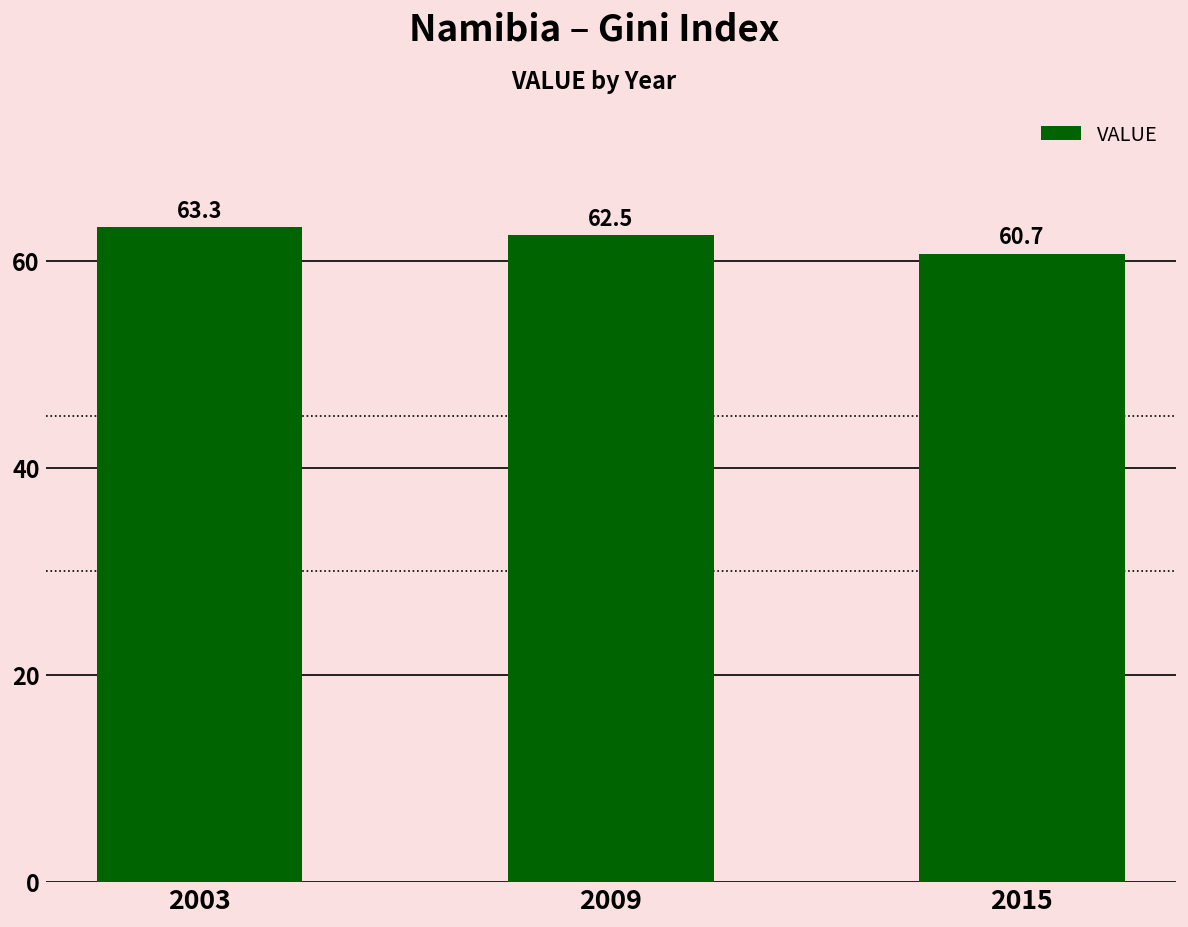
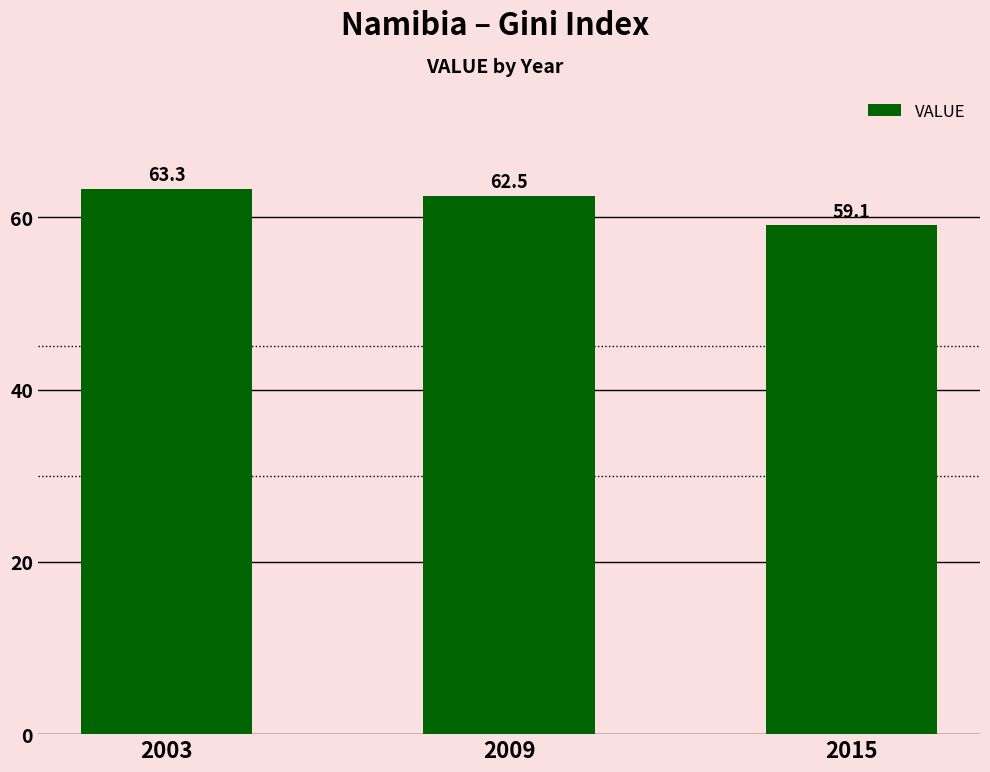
  {
    "2003": 63.3,
    "2009": 62.5,
-   "2015": 60.7
+   "2015": 59.1
  }
